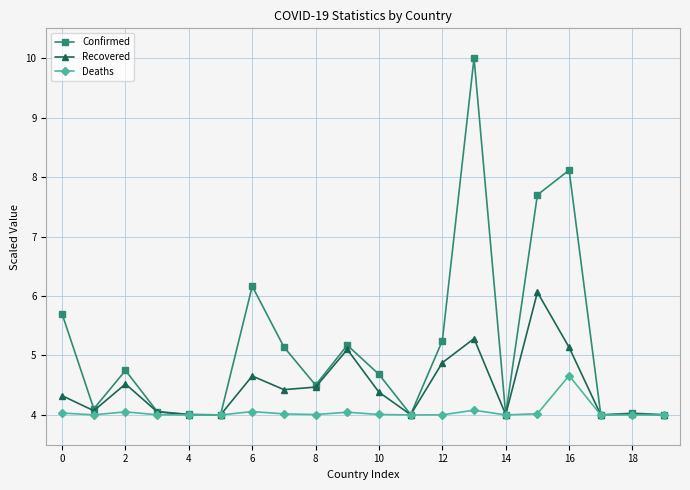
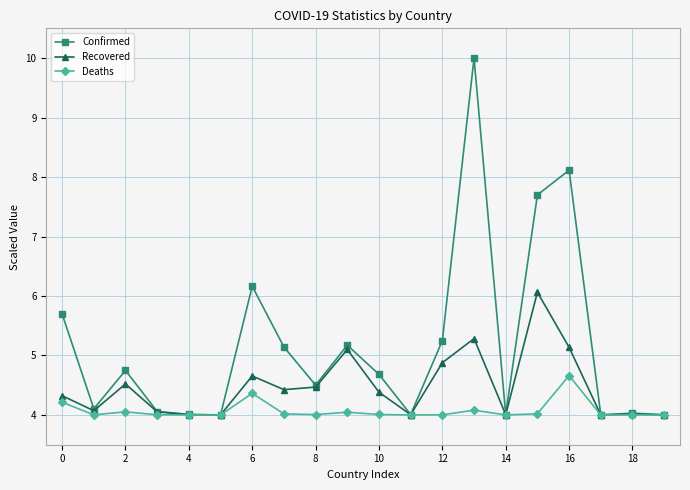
  {
    "Deaths": {
-     "0": 4.0,
+     "0": 4.2,
      "2": 4.1,
-     "6": 4.1,
+     "6": 4.4,
      "8": 4.0,
      "10": 4.0,
      "12": 4.0,
      "16": 4.7
    }
  }
